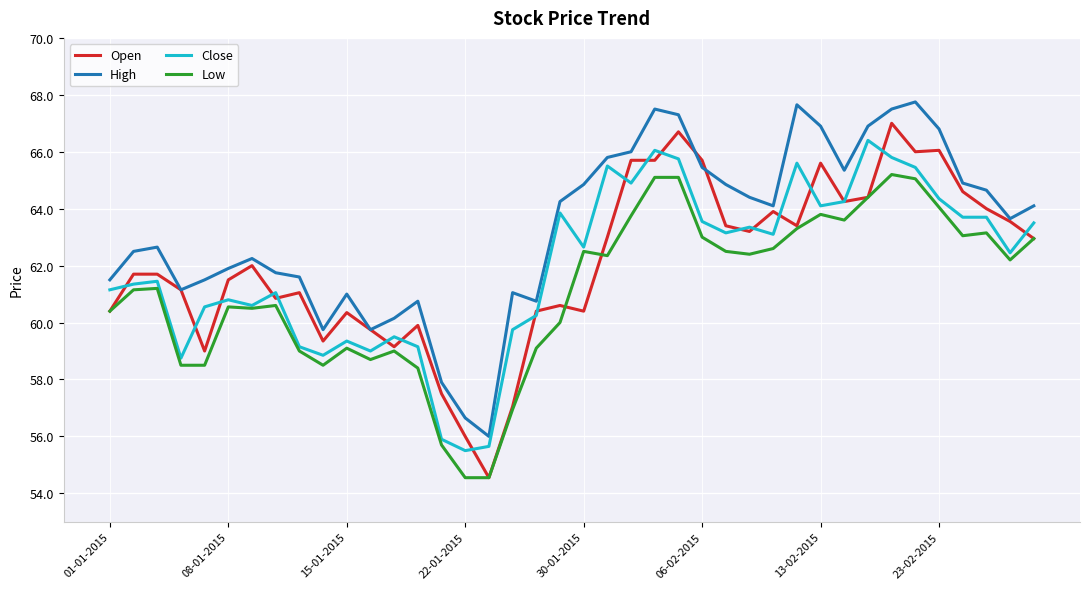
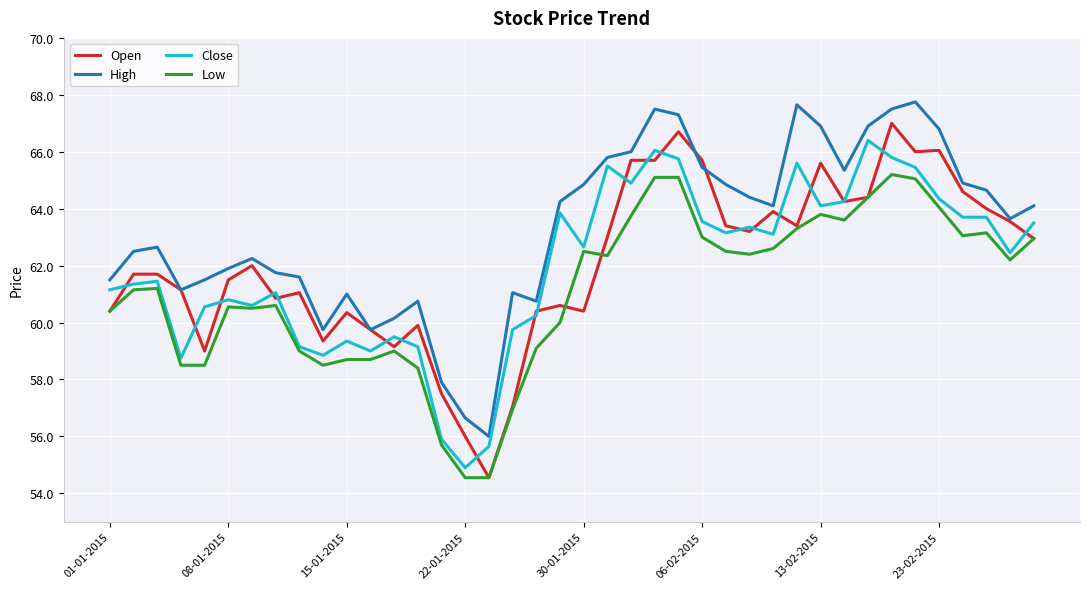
  {
    "Open": {
      "08-01-2015": 61.5,
      "15-01-2015": 60.4,
      "22-01-2015": 56.0,
      "30-01-2015": 60.4,
      "06-02-2015": 65.7,
      "13-02-2015": 65.6,
      "23-02-2015": 66.1
    },
    "High": {
      "01-01-2015": 61.5,
      "08-01-2015": 61.9,
      "15-01-2015": 61.0,
      "22-01-2015": 56.7,
      "30-01-2015": 64.9,
      "06-02-2015": 65.5,
      "13-02-2015": 66.9,
      "23-02-2015": 66.8
    },
    "Close": {
      "01-01-2015": 61.2,
      "08-01-2015": 60.8,
      "15-01-2015": 59.4,
-     "22-01-2015": 55.5,
+     "22-01-2015": 54.9,
      "30-01-2015": 62.7,
      "06-02-2015": 63.6,
      "13-02-2015": 64.1,
      "23-02-2015": 64.4
    },
    "Low": {
      "08-01-2015": 60.6,
-     "15-01-2015": 59.1,
+     "15-01-2015": 58.7,
      "22-01-2015": 54.6,
      "30-01-2015": 62.5,
      "06-02-2015": 63.0,
      "13-02-2015": 63.8,
      "23-02-2015": 64.1
    }
  }
